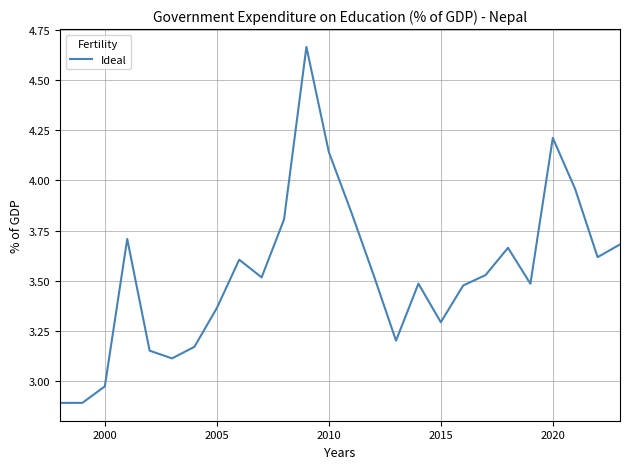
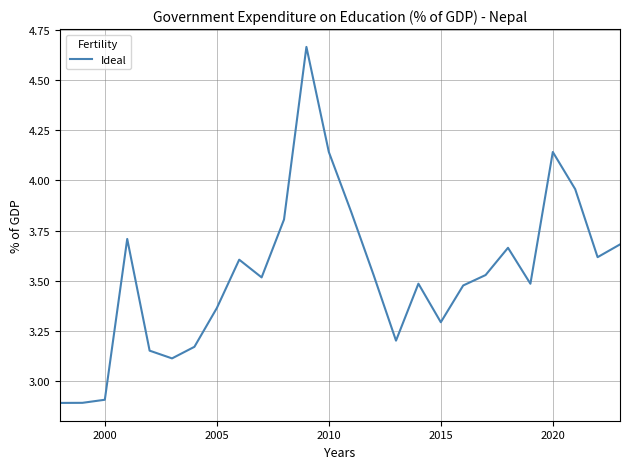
  {
-   "2000": 2.98,
+   "2000": 2.91,
    "2005": 3.36,
    "2010": 4.14,
    "2015": 3.29,
-   "2020": 4.21
+   "2020": 4.14
  }
